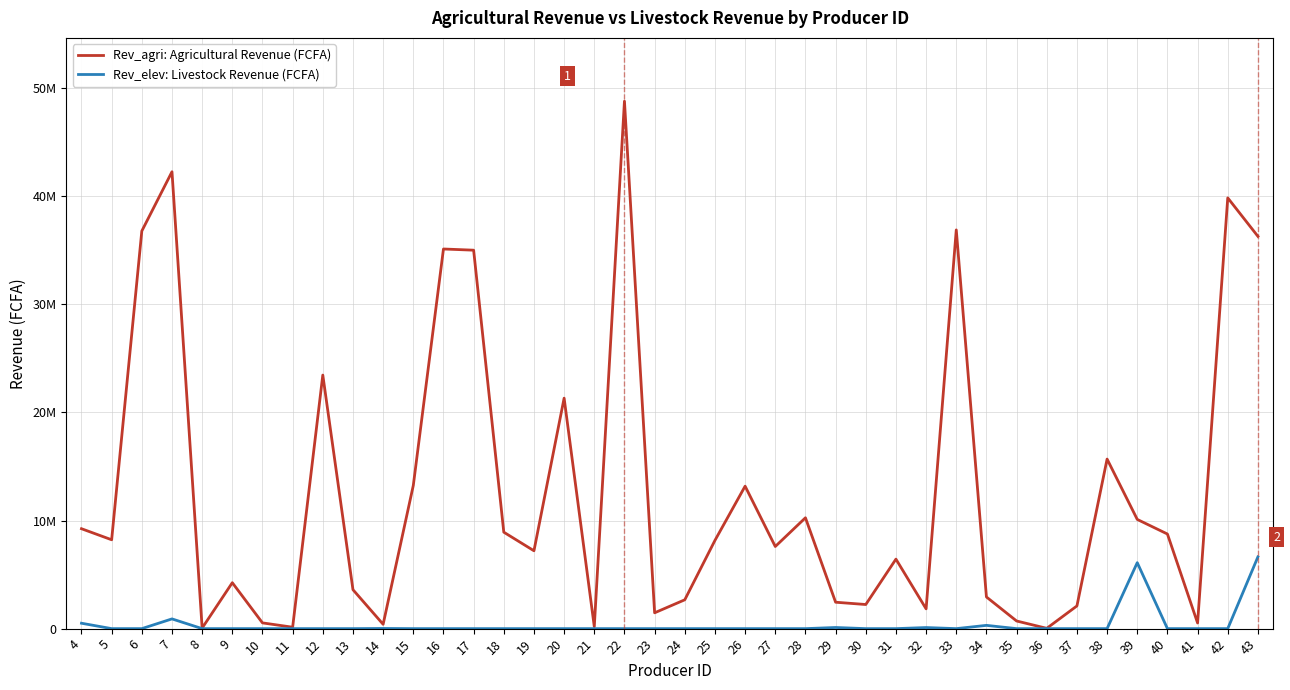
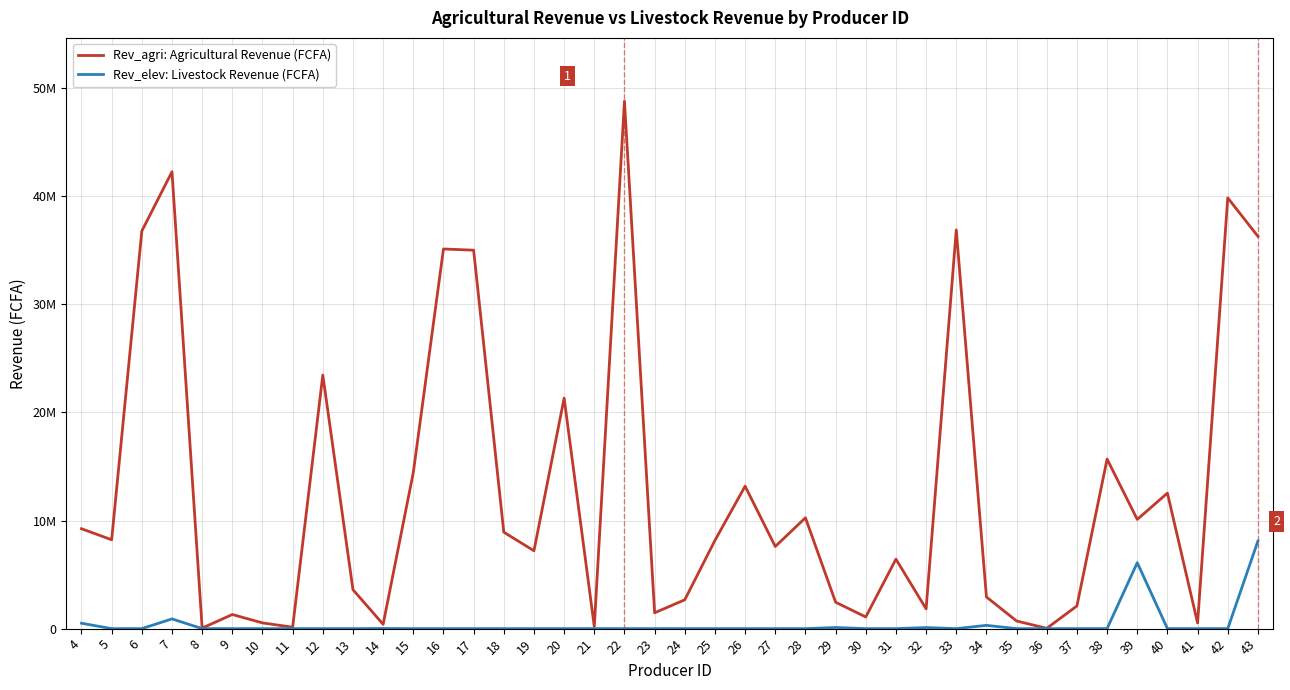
  {
    "Rev_agri: Agricultural Revenue (FCFA)": {
      "4": 9200000,
      "5": 8200000,
      "6": 36800000,
      "7": 42300000,
-     "9": 4200000,
+     "9": 1300000,
      "10": 500000,
      "12": 23500000,
      "13": 3600000,
      "14": 400000,
-     "15": 13200000,
+     "15": 14400000,
      "16": 35100000,
      "17": 35000000,
      "18": 8900000,
      "19": 7200000,
      "20": 21300000,
      "22": 48800000,
      "23": 1500000,
      "24": 2700000,
      "25": 8200000,
      "26": 13200000,
      "27": 7600000,
      "28": 10300000,
      "29": 2400000,
-     "30": 2200000,
+     "30": 1100000,
      "31": 6400000,
      "32": 1800000,
      "33": 36900000,
      "34": 2900000,
      "35": 700000,
      "37": 2100000,
      "38": 15700000,
      "39": 10100000,
-     "40": 8800000,
+     "40": 12500000,
      "41": 500000,
      "42": 39800000,
      "43": 36300000
    },
    "Rev_elev: Livestock Revenue (FCFA)": {
      "4": 500000,
      "5": 0,
      "6": 0,
      "7": 900000,
      "9": 0,
      "10": 0,
      "12": 0,
      "13": 0,
      "14": 0,
      "15": 0,
      "16": 0,
      "17": 0,
      "18": 0,
      "19": 0,
      "20": 0,
      "22": 0,
      "23": 0,
      "24": 0,
      "25": 0,
      "26": 0,
      "27": 0,
      "28": 0,
      "29": 100000,
      "30": 0,
      "31": 0,
      "32": 100000,
      "33": 0,
      "34": 300000,
      "35": 0,
      "37": 0,
      "38": 0,
      "39": 6100000,
      "40": 0,
      "41": 0,
      "42": 0,
-     "43": 6600000
+     "43": 8100000
    }
  }
